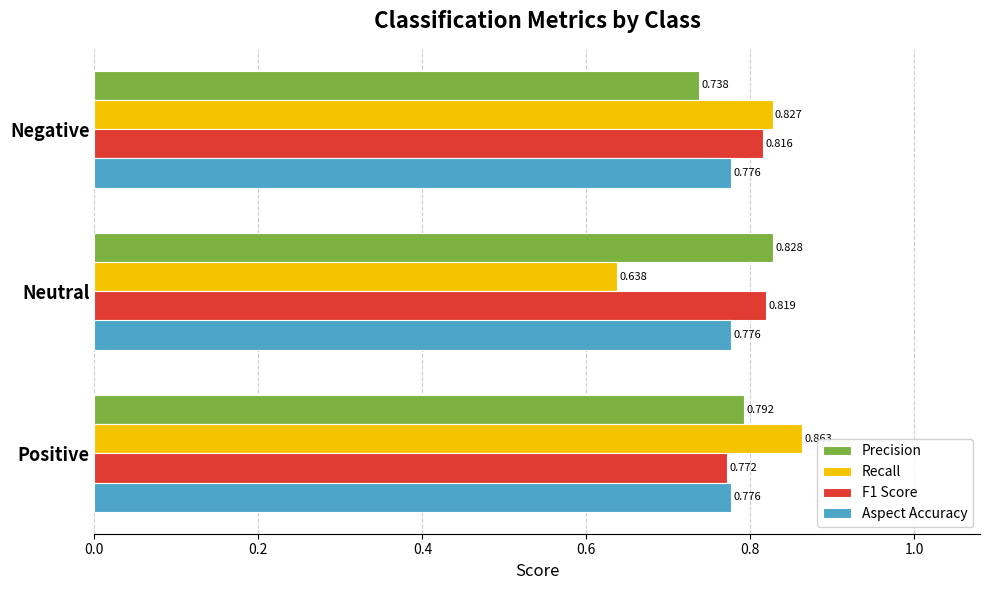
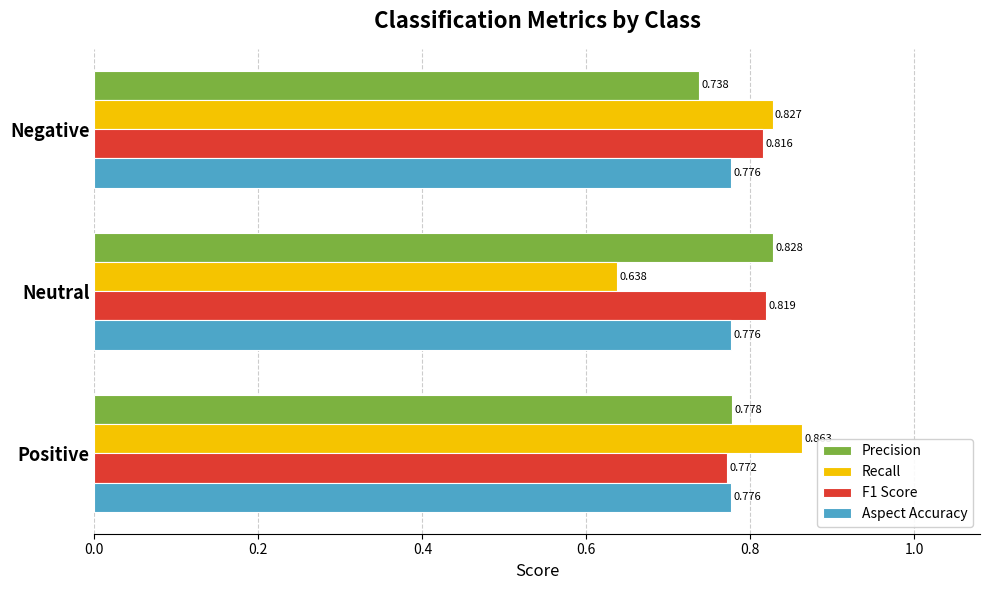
  {
    "Precision": {
      "Negative": 0.738,
      "Neutral": 0.828,
-     "Positive": 0.792
+     "Positive": 0.778
    },
    "Recall": {
      "Negative": 0.827,
      "Neutral": 0.638
    },
    "F1 Score": {
      "Negative": 0.816,
      "Neutral": 0.819,
      "Positive": 0.772
    },
    "Aspect Accuracy": {
      "Negative": 0.776,
      "Neutral": 0.776,
      "Positive": 0.776
    }
  }
